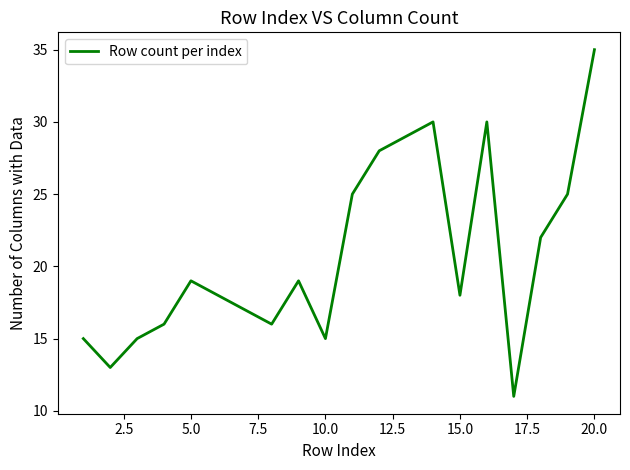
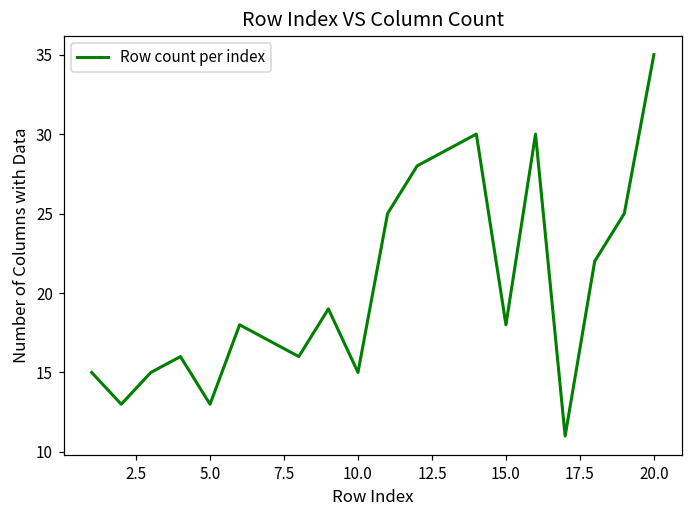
  {
-   "5.0": 19,
+   "5.0": 13,
    "10.0": 15,
    "15.0": 18,
    "20.0": 35
  }
